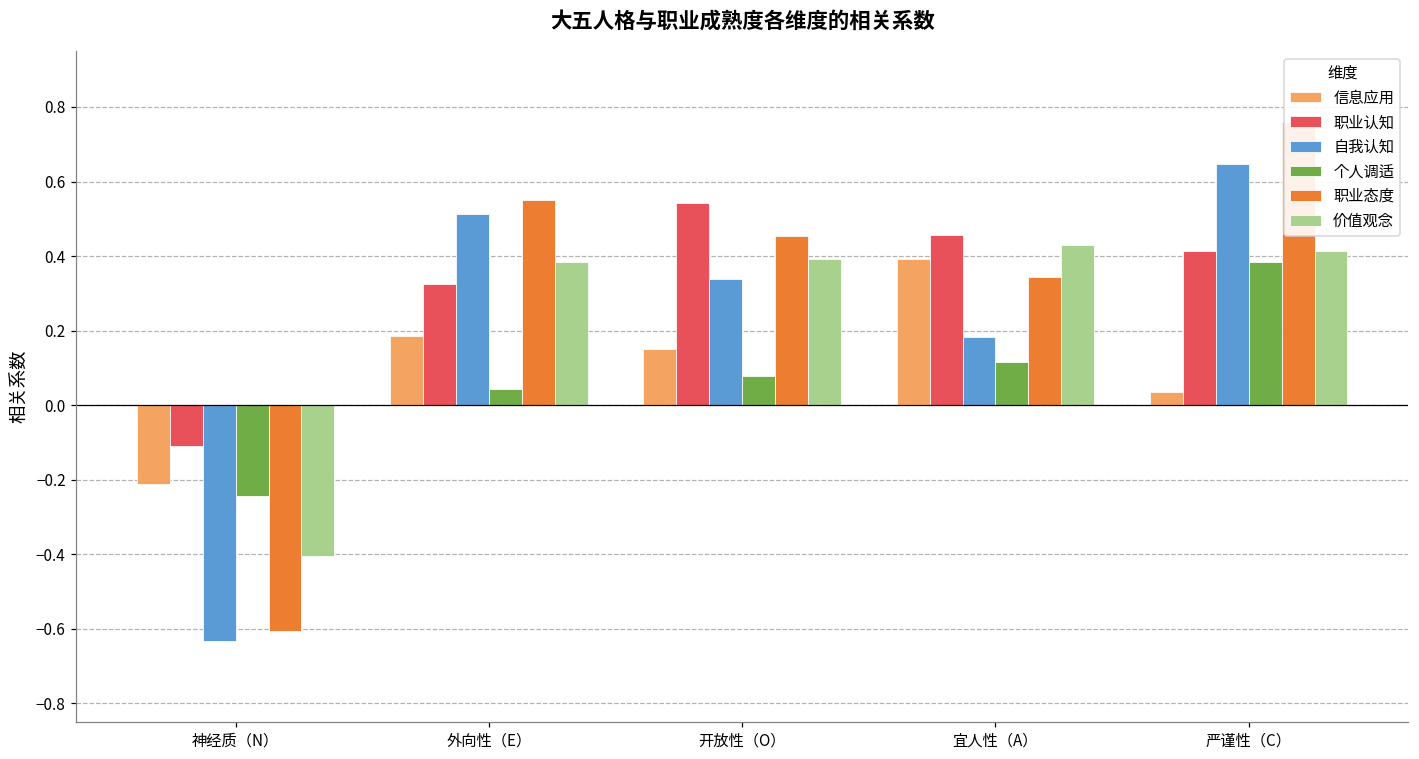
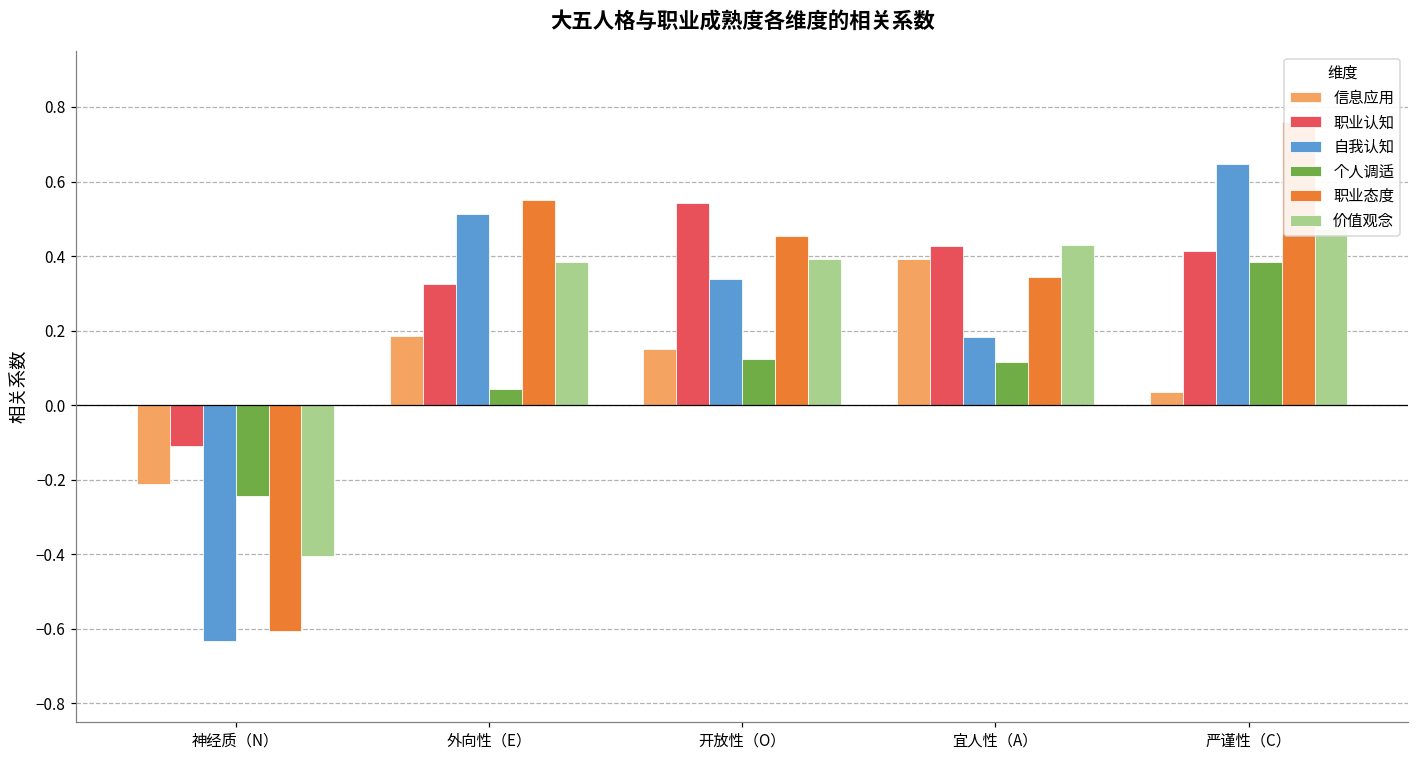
  {
    "信息应用": {
      "神经质（N）": -0.21,
      "外向性（E）": 0.18,
      "开放性（O）": 0.15,
      "宜人性（A）": 0.39,
      "严谨性（C）": 0.03
    },
    "职业认知": {
      "神经质（N）": -0.11,
      "外向性（E）": 0.32,
      "开放性（O）": 0.54,
-     "宜人性（A）": 0.46,
+     "宜人性（A）": 0.43,
      "严谨性（C）": 0.41
    },
    "自我认知": {
      "神经质（N）": -0.63,
      "外向性（E）": 0.51,
      "开放性（O）": 0.34,
      "宜人性（A）": 0.18,
      "严谨性（C）": 0.65
    },
    "个人调适": {
      "神经质（N）": -0.25,
      "外向性（E）": 0.04,
-     "开放性（O）": 0.08,
+     "开放性（O）": 0.12,
      "宜人性（A）": 0.12,
      "严谨性（C）": 0.38
    },
    "职业态度": {
      "神经质（N）": -0.61,
      "外向性（E）": 0.55,
      "开放性（O）": 0.46,
      "宜人性（A）": 0.34
    },
    "价值观念": {
      "神经质（N）": -0.40,
      "外向性（E）": 0.38,
      "开放性（O）": 0.39,
      "宜人性（A）": 0.43,
-     "严谨性（C）": 0.41
+     "严谨性（C）": 0.47
    }
  }
